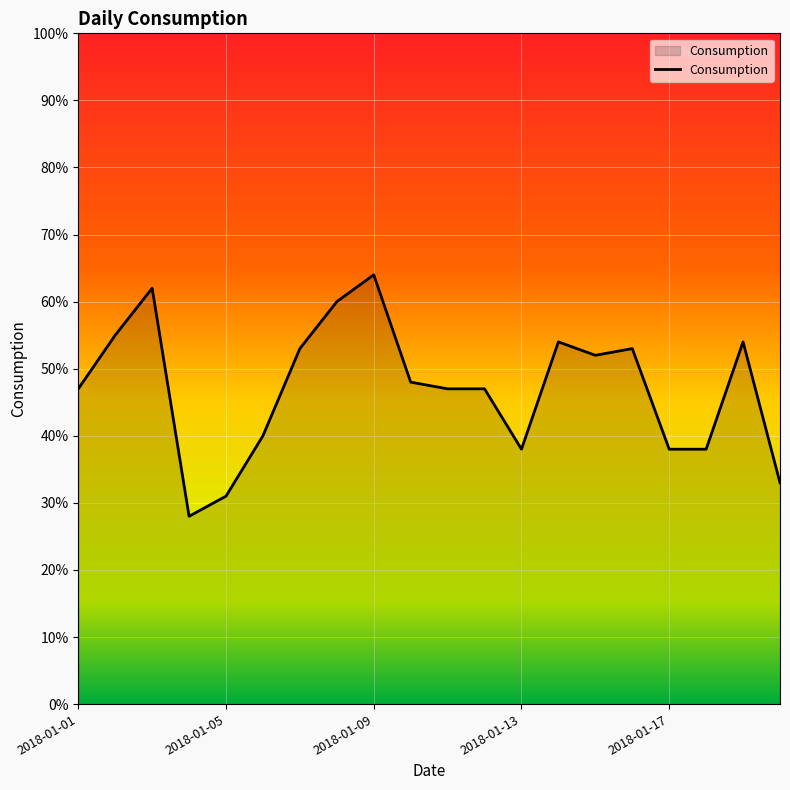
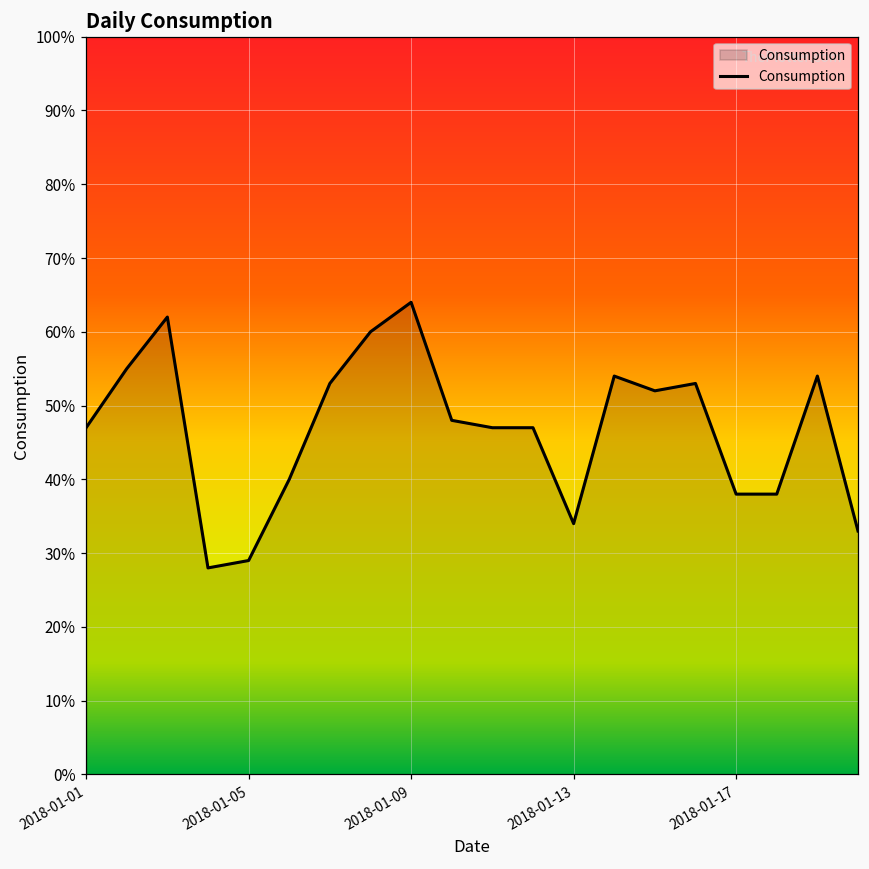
  {
    "2018-01-01": "47%",
-   "2018-01-05": "31%",
+   "2018-01-05": "29%",
    "2018-01-09": "64%",
-   "2018-01-13": "38%",
+   "2018-01-13": "34%",
    "2018-01-17": "38%"
  }
